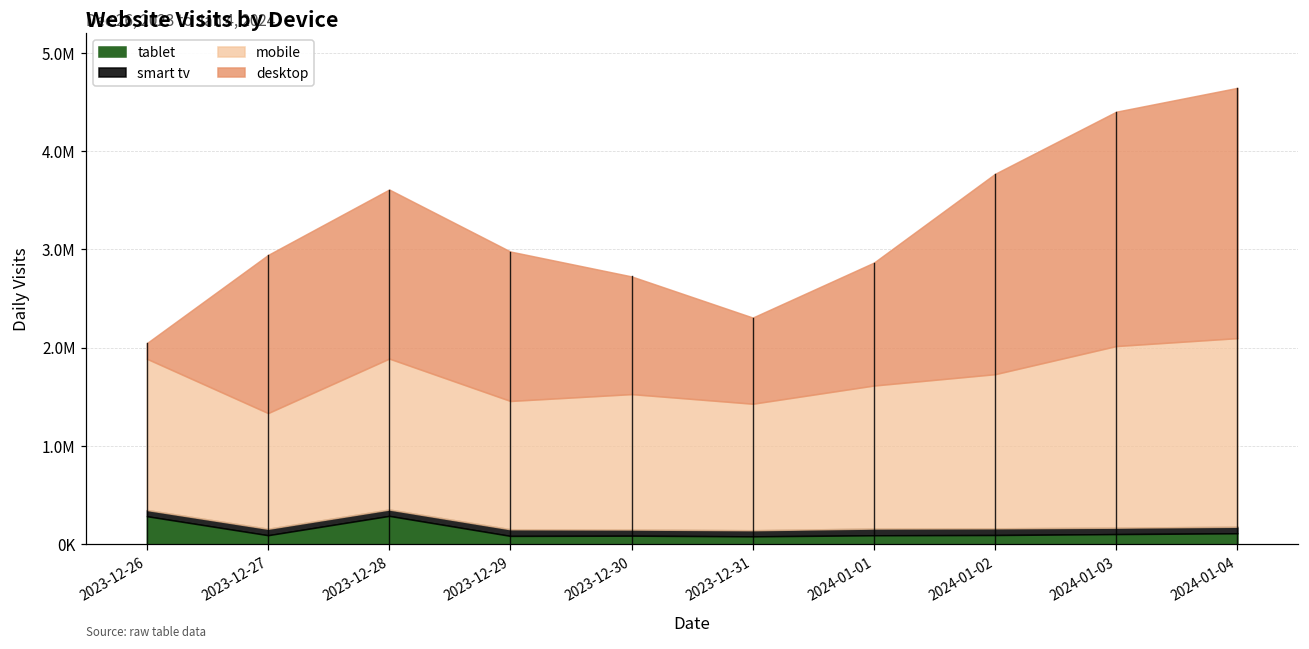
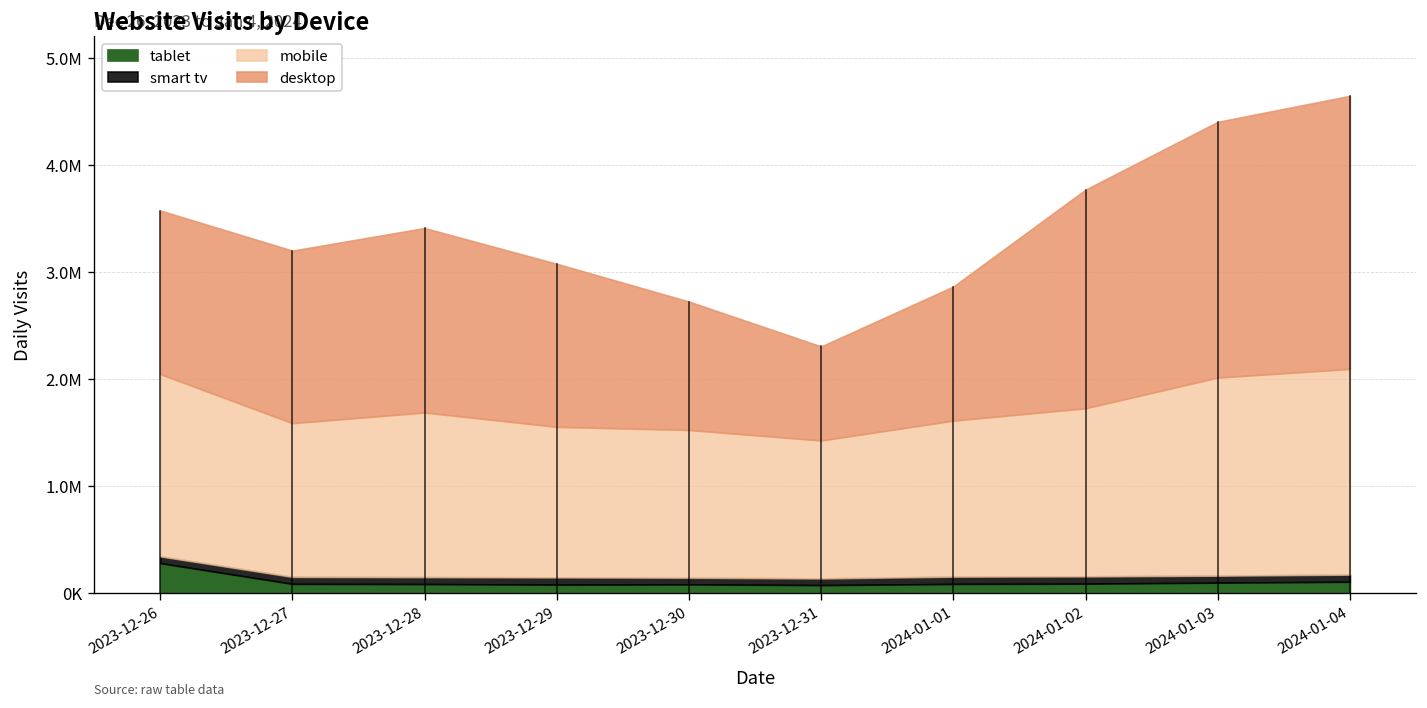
  {
    "tablet": {
      "2023-12-26": 300000,
      "2023-12-27": 100000,
-     "2023-12-28": 300000,
+     "2023-12-28": 100000,
      "2023-12-29": 100000,
      "2023-12-30": 100000,
      "2023-12-31": 100000,
      "2024-01-01": 100000,
      "2024-01-02": 100000,
      "2024-01-03": 100000,
      "2024-01-04": 100000
    },
    "mobile": {
-     "2023-12-26": 1500000,
-     "2023-12-27": 1200000,
+     "2023-12-26": 1700000,
+     "2023-12-27": 1400000,
      "2023-12-28": 1500000,
-     "2023-12-29": 1300000,
+     "2023-12-29": 1400000,
      "2023-12-30": 1400000,
      "2023-12-31": 1300000,
      "2024-01-01": 1500000,
      "2024-01-02": 1600000,
      "2024-01-03": 1800000,
      "2024-01-04": 1900000
    },
    "desktop": {
-     "2023-12-26": 200000
+     "2023-12-26": 1500000
    }
  }
